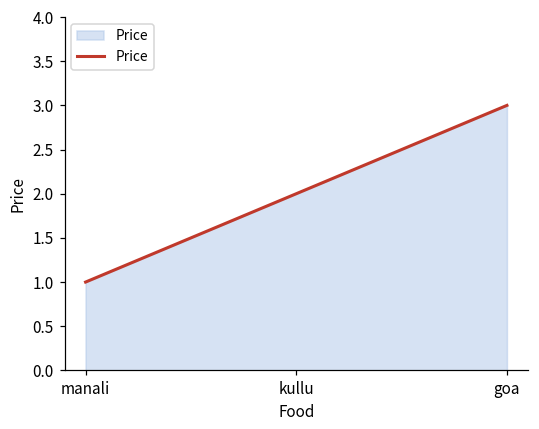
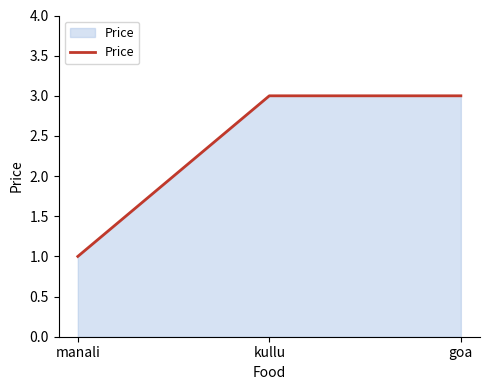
  {
    "manali": 1,
-   "kullu": 2,
+   "kullu": 3,
    "goa": 3
  }
